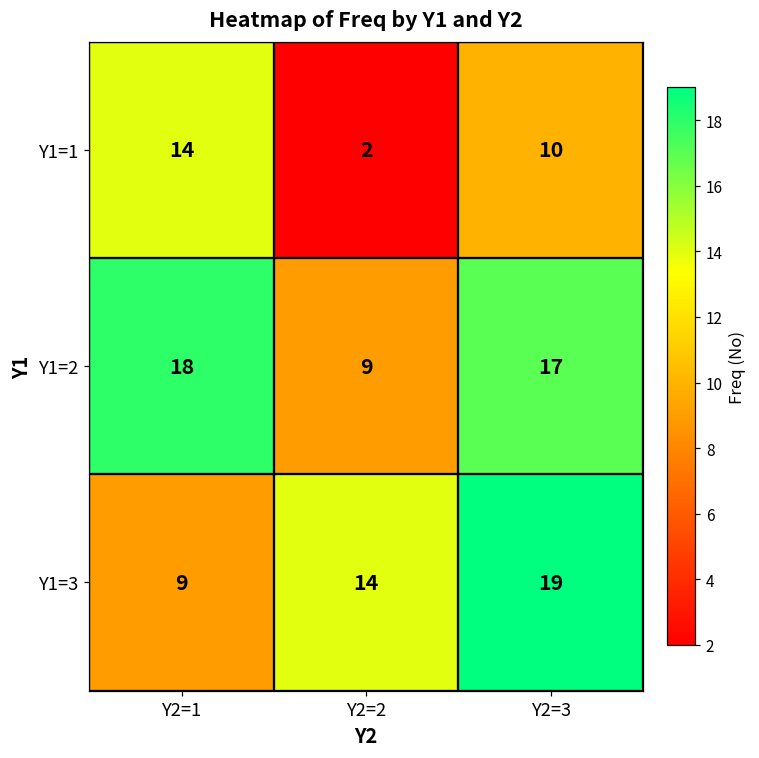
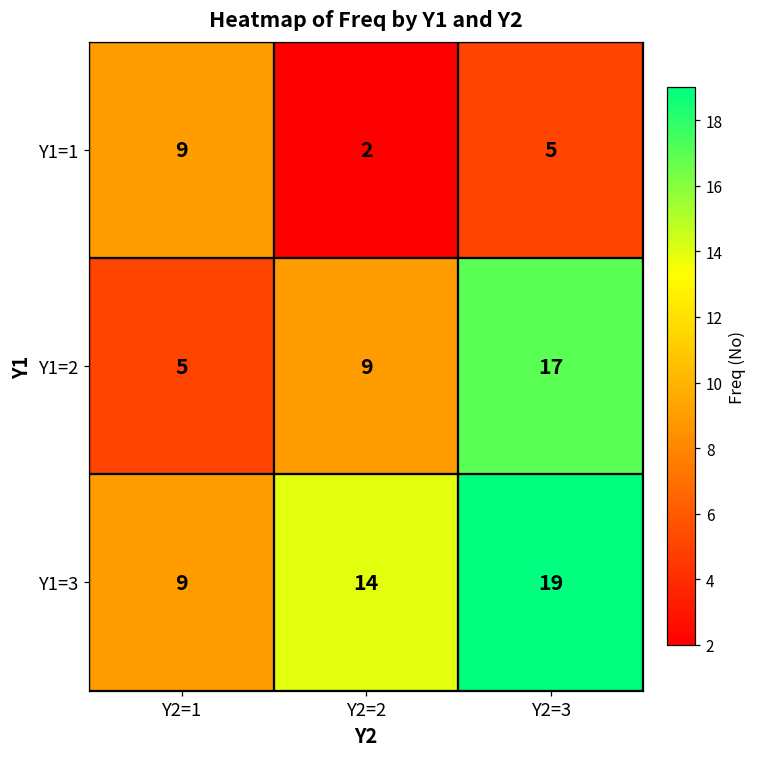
  {
    "Y1=1": {
-     "Y2=1": 14,
+     "Y2=1": 9,
      "Y2=2": 2,
-     "Y2=3": 10
+     "Y2=3": 5
    },
    "Y1=2": {
-     "Y2=1": 18,
+     "Y2=1": 5,
      "Y2=2": 9,
      "Y2=3": 17
    },
    "Y1=3": {
      "Y2=1": 9,
      "Y2=2": 14,
      "Y2=3": 19
    }
  }
